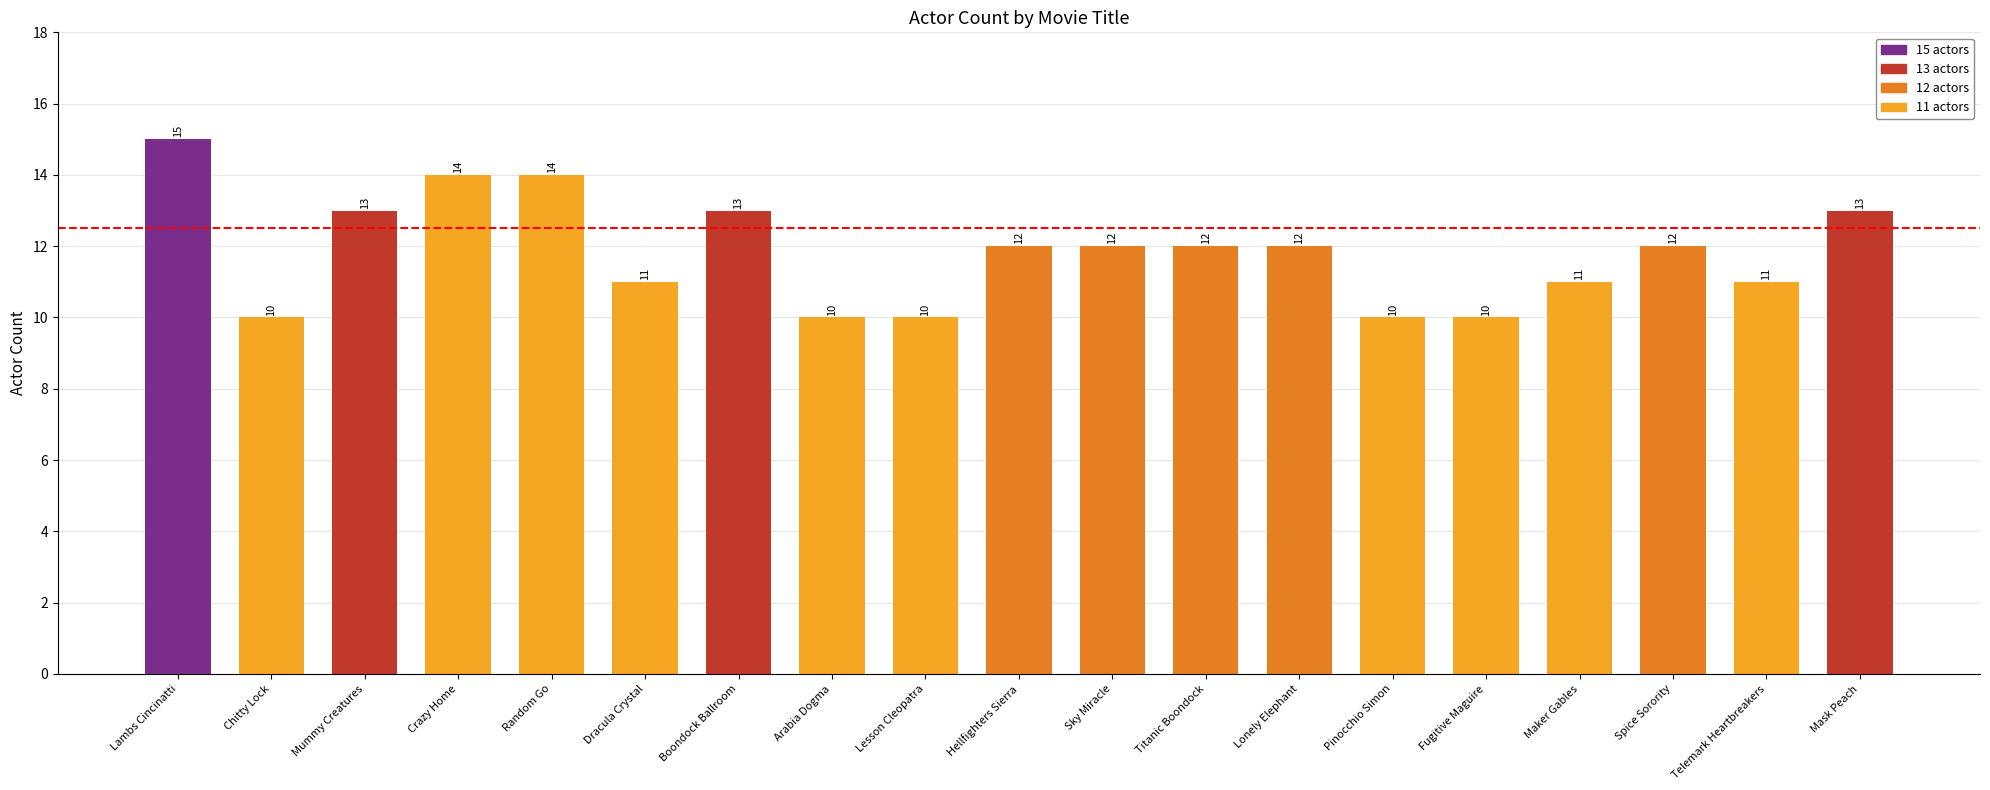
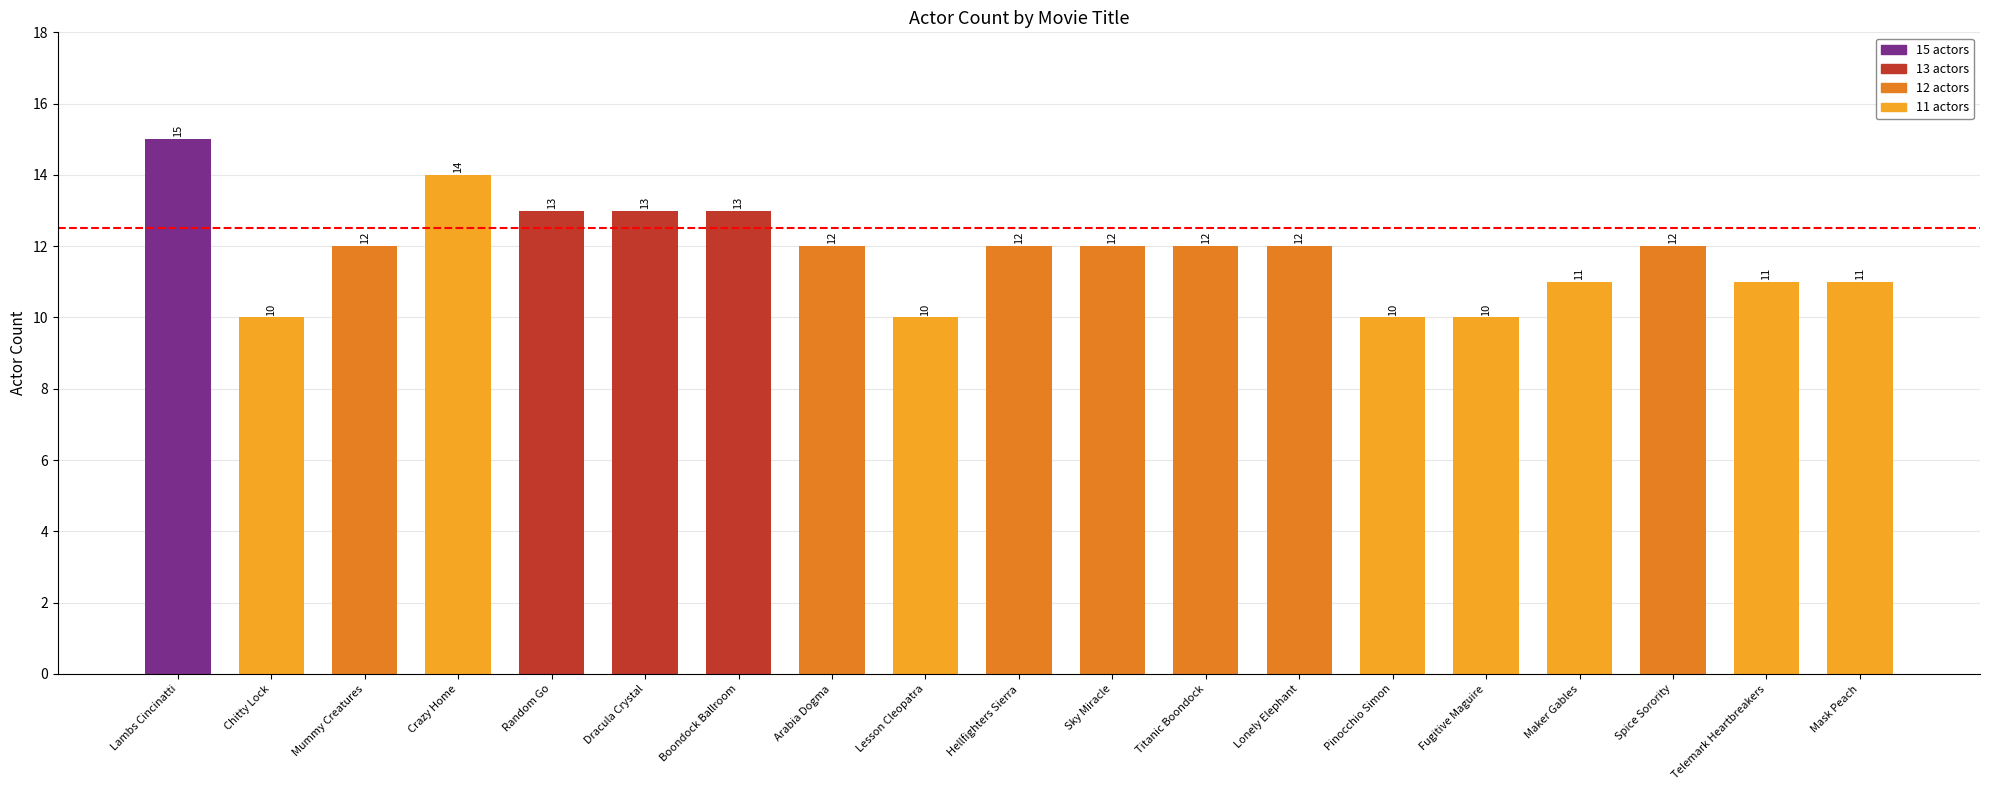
  {
    "Lambs Cincinatti": 15,
    "Chitty Lock": 10,
-   "Mummy Creatures": 13,
+   "Mummy Creatures": 12,
    "Crazy Home": 14,
-   "Random Go": 14,
-   "Dracula Crystal": 11,
+   "Random Go": 13,
+   "Dracula Crystal": 13,
    "Boondock Ballroom": 13,
-   "Arabia Dogma": 10,
+   "Arabia Dogma": 12,
    "Lesson Cleopatra": 10,
    "Hellfighters Sierra": 12,
    "Sky Miracle": 12,
    "Titanic Boondock": 12,
    "Lonely Elephant": 12,
    "Pinocchio Simon": 10,
    "Fugitive Maguire": 10,
    "Maker Gables": 11,
    "Spice Sorority": 12,
    "Telemark Heartbreakers": 11,
-   "Mask Peach": 13
+   "Mask Peach": 11
  }
